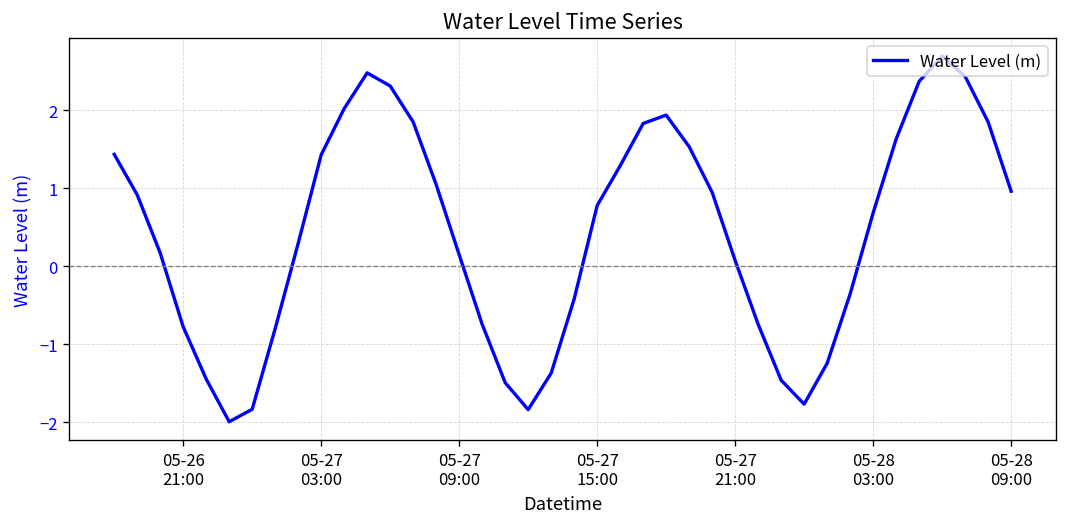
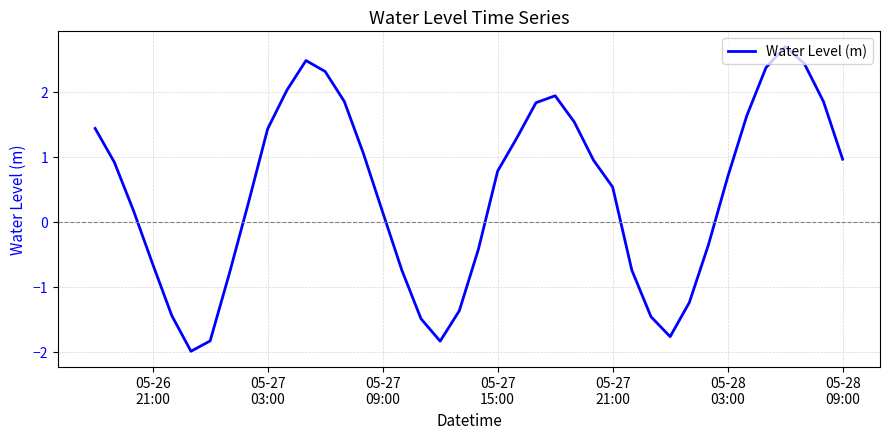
  {
-   "05-26 21:00": -0.8,
+   "05-26 21:00": -0.7,
    "05-27 03:00": 1.4,
    "05-27 09:00": 0.1,
    "05-27 15:00": 0.8,
-   "05-27 21:00": 0.1,
+   "05-27 21:00": 0.5,
    "05-28 03:00": 0.7,
    "05-28 09:00": 1.0
  }
